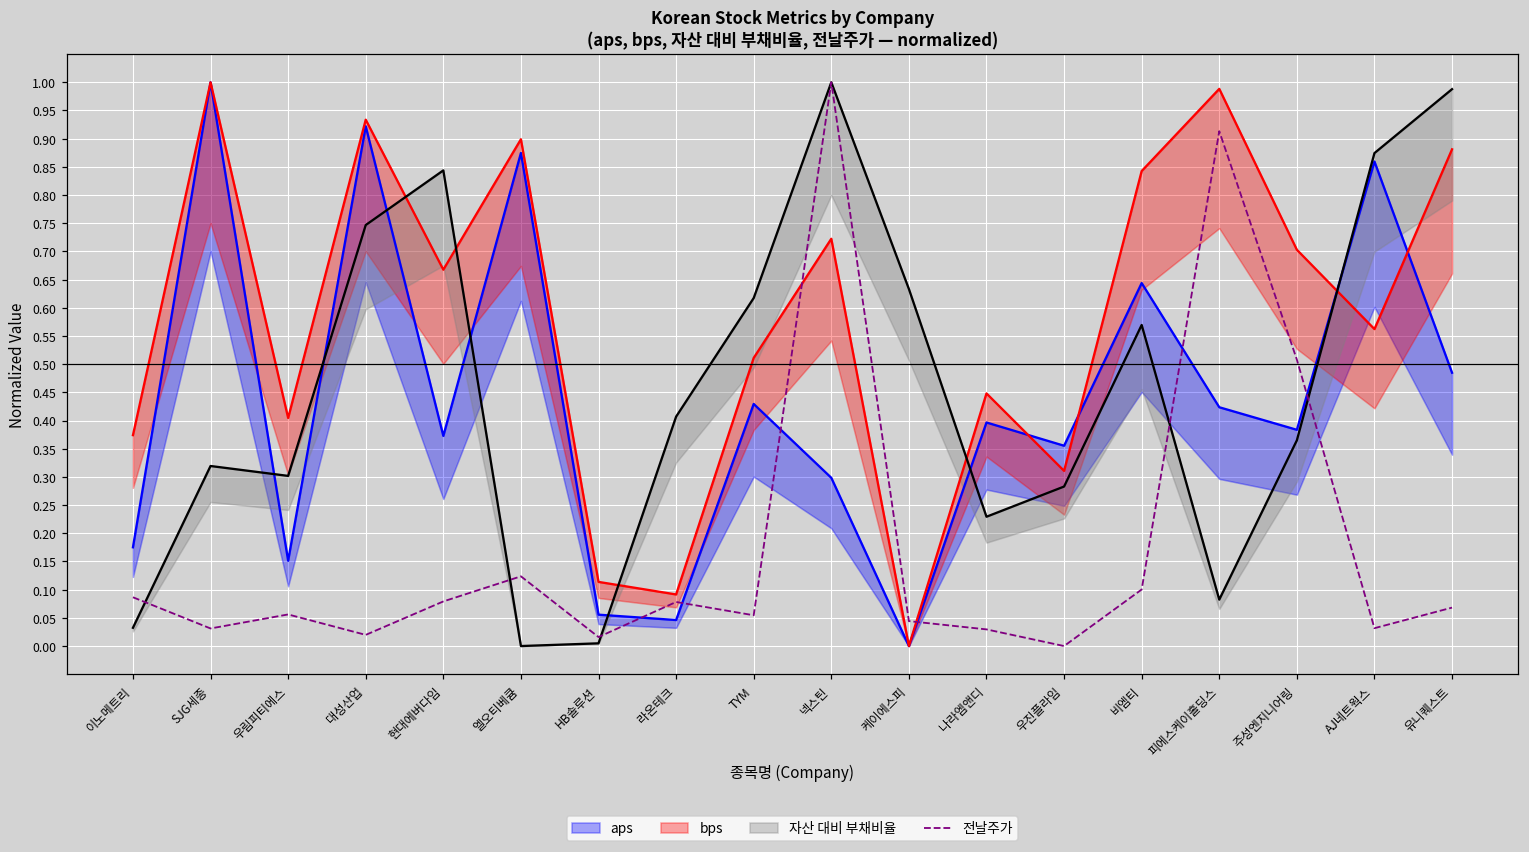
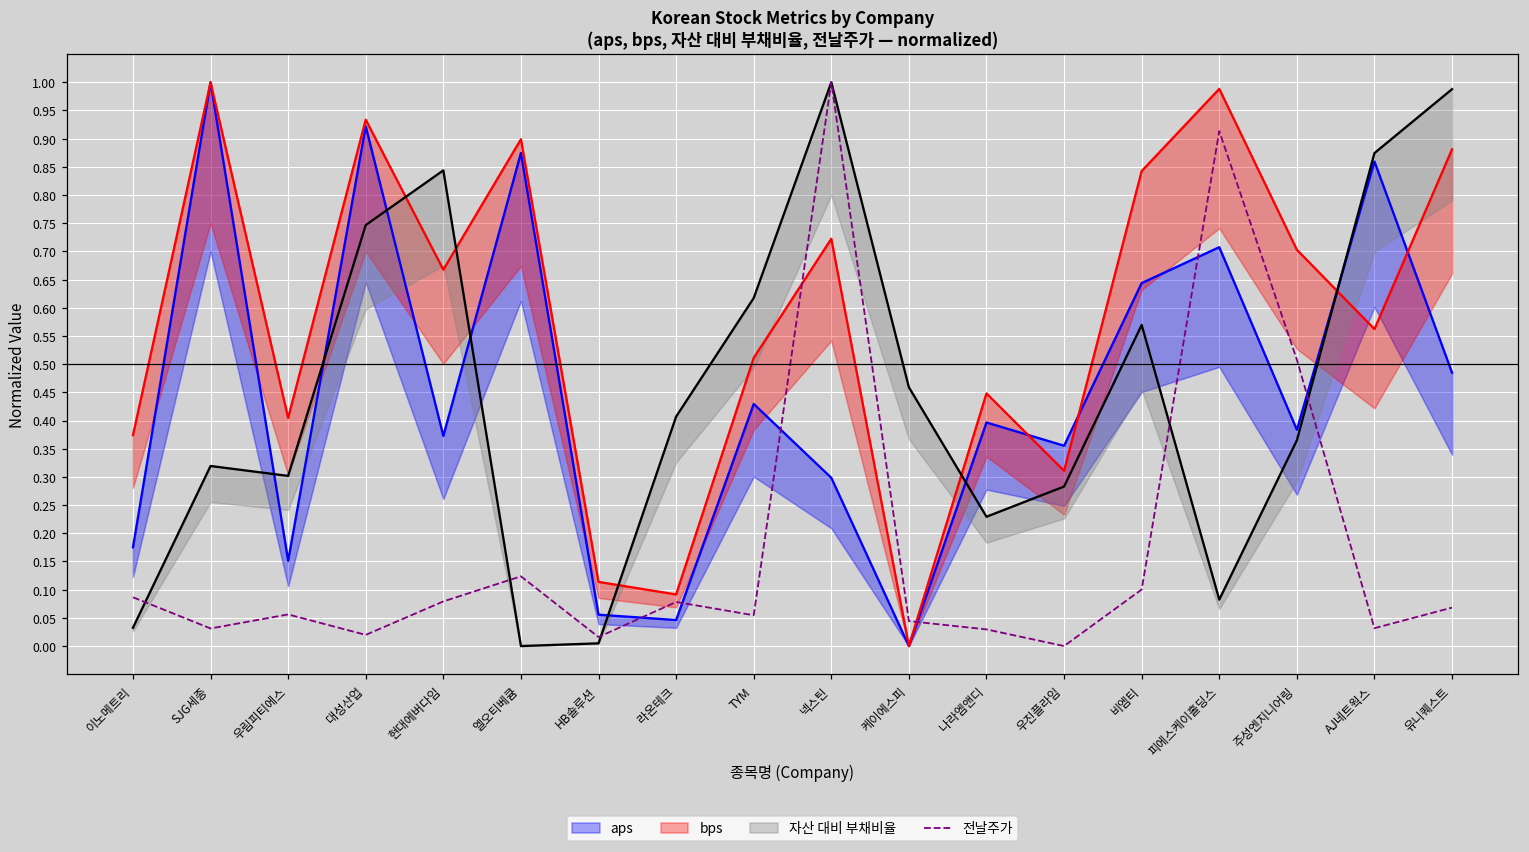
  {
    "aps": {
      "이노메트리": 0.18,
      "우림피티에스": 0.15,
      "대성산업": 0.92,
      "현대에버다임": 0.37,
      "엘오티베큠": 0.87,
      "HB솔루션": 0.06,
      "라온테크": 0.05,
      "TYM": 0.43,
      "넥스틴": 0.30,
      "나라엠앤디": 0.40,
      "우진플라임": 0.36,
      "비엠티": 0.64,
-     "피에스케이홀딩스": 0.42,
+     "피에스케이홀딩스": 0.71,
      "주성엔지니어링": 0.38,
      "AJ네트웍스": 0.86,
      "유니퀘스트": 0.48
    },
    "bps": {
      "이노메트리": 0.37,
      "우림피티에스": 0.40,
      "대성산업": 0.93,
      "현대에버다임": 0.67,
      "엘오티베큠": 0.90,
      "HB솔루션": 0.11,
      "라온테크": 0.09,
      "TYM": 0.51,
      "넥스틴": 0.72,
      "나라엠앤디": 0.45,
      "우진플라임": 0.31,
      "비엠티": 0.84,
      "피에스케이홀딩스": 0.99,
      "주성엔지니어링": 0.70,
      "AJ네트웍스": 0.56,
      "유니퀘스트": 0.88
    },
    "자산 대비 부채비율": {
      "이노메트리": 0.03,
      "SJG세종": 0.32,
      "우림피티에스": 0.30,
      "대성산업": 0.75,
      "현대에버다임": 0.84,
      "엘오티베큠": 0.00,
      "HB솔루션": 0.00,
      "라온테크": 0.41,
      "TYM": 0.62,
-     "케이에스피": 0.63,
+     "케이에스피": 0.46,
      "나라엠앤디": 0.23,
      "우진플라임": 0.28,
      "비엠티": 0.57,
      "피에스케이홀딩스": 0.08,
      "주성엔지니어링": 0.36,
      "AJ네트웍스": 0.87,
      "유니퀘스트": 0.99
    },
    "전날주가": {
      "이노메트리": 0.09,
      "SJG세종": 0.03,
      "우림피티에스": 0.06,
      "대성산업": 0.02,
      "현대에버다임": 0.08,
      "엘오티베큠": 0.12,
      "HB솔루션": 0.02,
      "라온테크": 0.08,
      "TYM": 0.05,
      "케이에스피": 0.04,
      "나라엠앤디": 0.03,
      "우진플라임": 0.00,
      "비엠티": 0.10,
      "피에스케이홀딩스": 0.91,
      "주성엔지니어링": 0.51,
      "AJ네트웍스": 0.03,
      "유니퀘스트": 0.07
    }
  }
